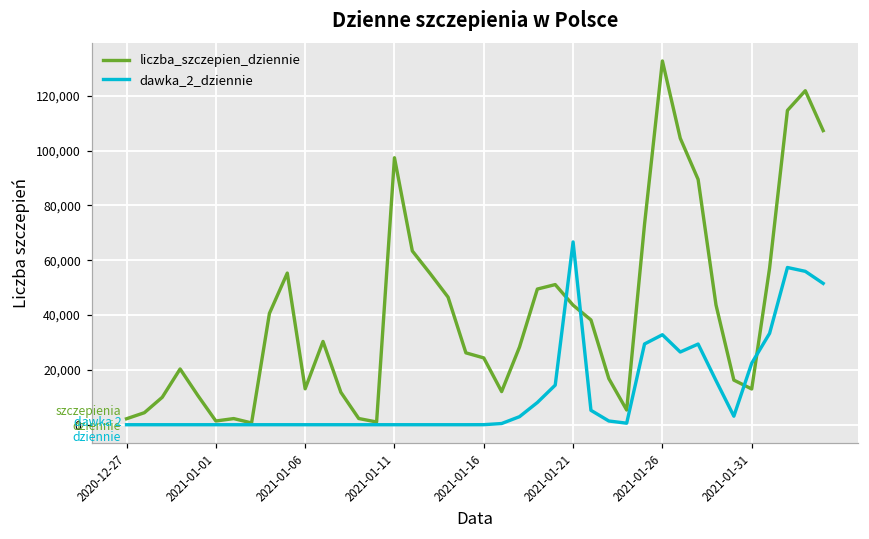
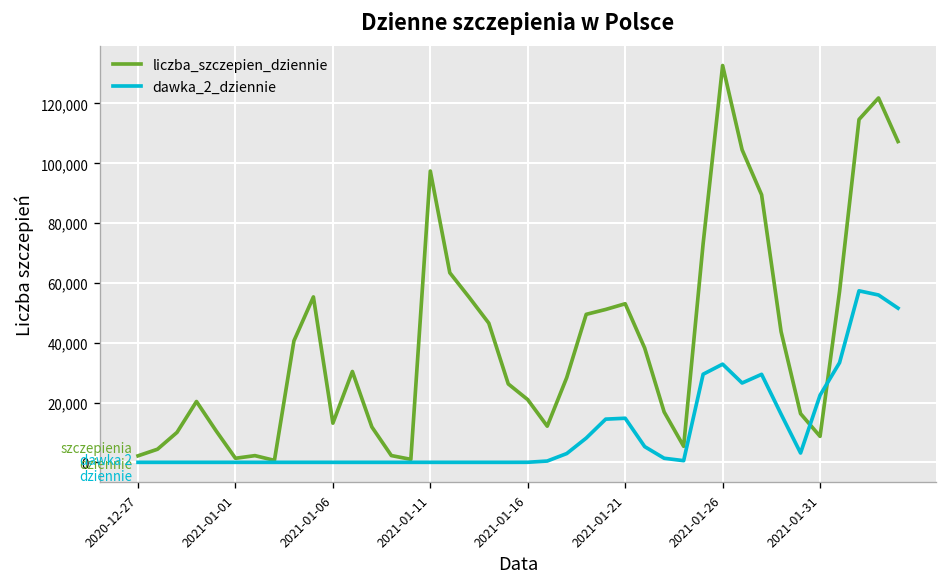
  {
    "liczba_szczepien_dziennie": {
      "2021-01-01": "1,000",
      "2021-01-06": "13,000",
      "2021-01-11": "97,000",
-     "2021-01-16": "24,000",
-     "2021-01-21": "44,000",
+     "2021-01-16": "21,000",
+     "2021-01-21": "53,000",
      "2021-01-26": "133,000",
-     "2021-01-31": "13,000"
+     "2021-01-31": "9,000"
    },
    "dawka_2_dziennie": {
      "2021-01-01": "0",
      "2021-01-06": "0",
      "2021-01-11": "0",
      "2021-01-16": "0",
-     "2021-01-21": "67,000",
+     "2021-01-21": "15,000",
      "2021-01-26": "33,000",
      "2021-01-31": "22,000"
    }
  }
